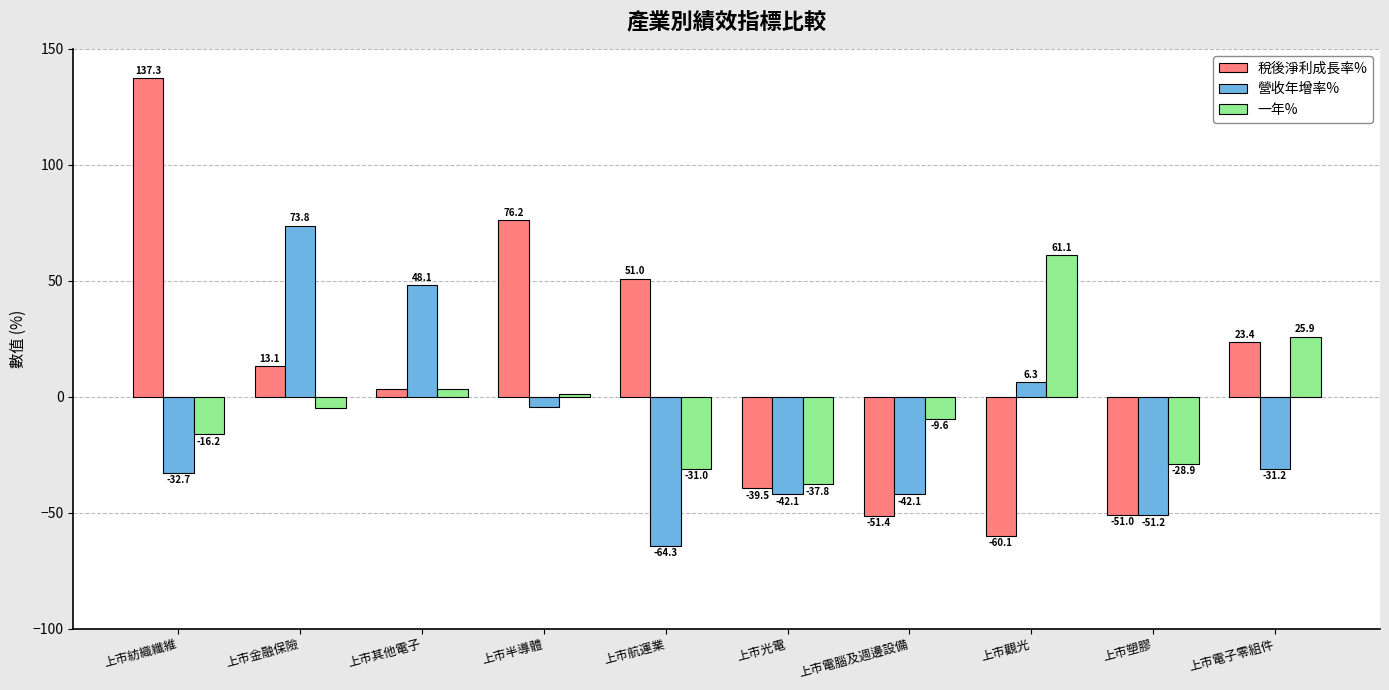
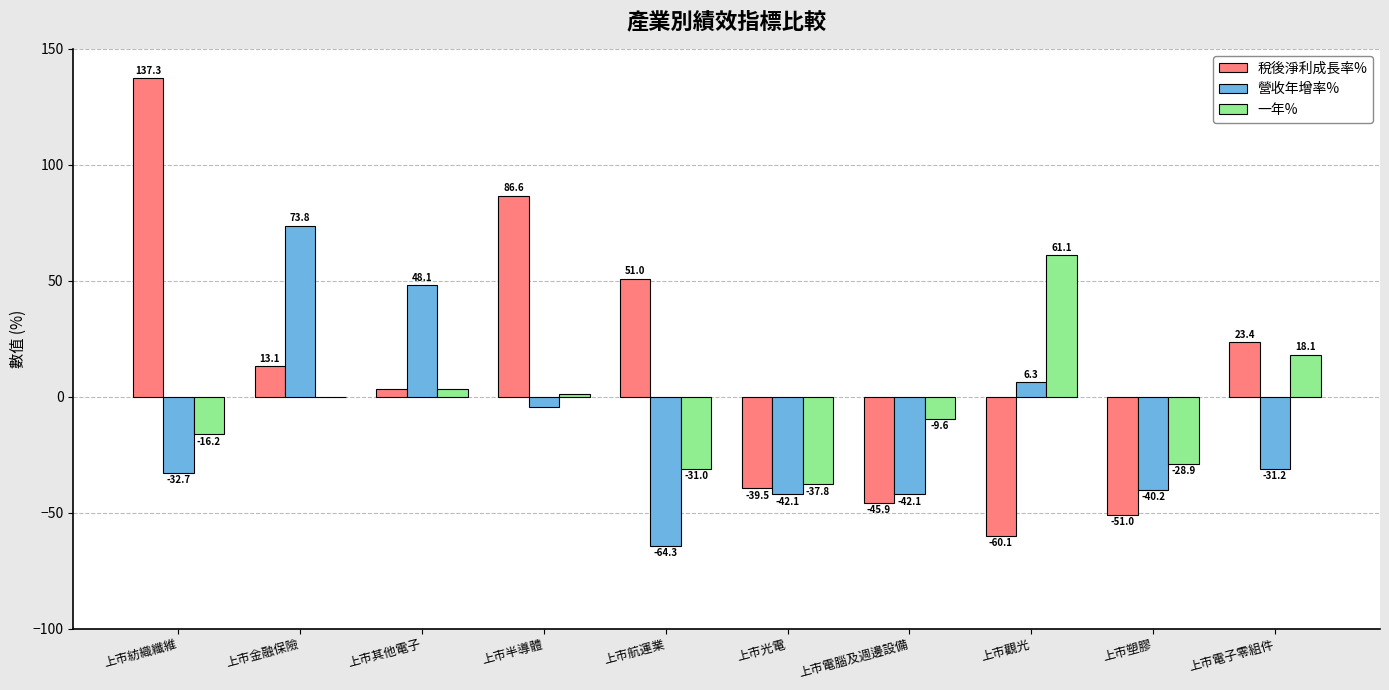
  {
    "稅後淨利成長率%": {
      "上市紡織纖維": 137.3,
      "上市金融保險": 13.1,
-     "上市半導體": 76.2,
+     "上市半導體": 86.6,
      "上市航運業": 51.0,
      "上市光電": -39.5,
-     "上市電腦及週邊設備": -51.4,
+     "上市電腦及週邊設備": -45.9,
      "上市觀光": -60.1,
      "上市塑膠": -51.0,
      "上市電子零組件": 23.4
    },
    "營收年增率%": {
      "上市紡織纖維": -32.7,
      "上市金融保險": 73.8,
      "上市其他電子": 48.1,
      "上市航運業": -64.3,
      "上市光電": -42.1,
      "上市電腦及週邊設備": -42.1,
      "上市觀光": 6.3,
-     "上市塑膠": -51.2,
+     "上市塑膠": -40.2,
      "上市電子零組件": -31.2
    },
    "一年%": {
      "上市紡織纖維": -16.2,
-     "上市金融保險": -5,
+     "上市金融保險": 0,
      "上市航運業": -31.0,
      "上市光電": -37.8,
      "上市電腦及週邊設備": -9.6,
      "上市觀光": 61.1,
      "上市塑膠": -28.9,
-     "上市電子零組件": 25.9
+     "上市電子零組件": 18.1
    }
  }
